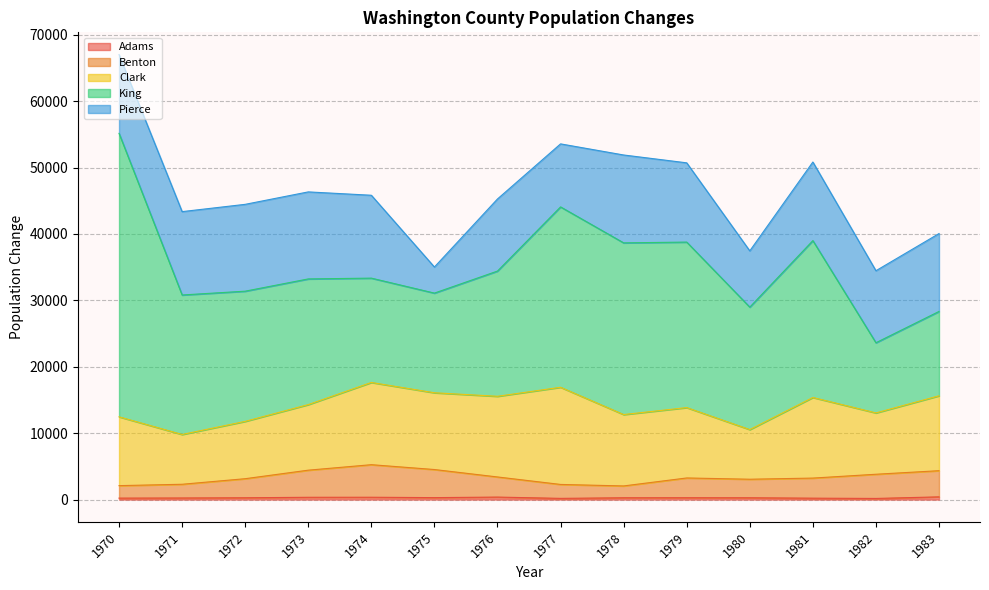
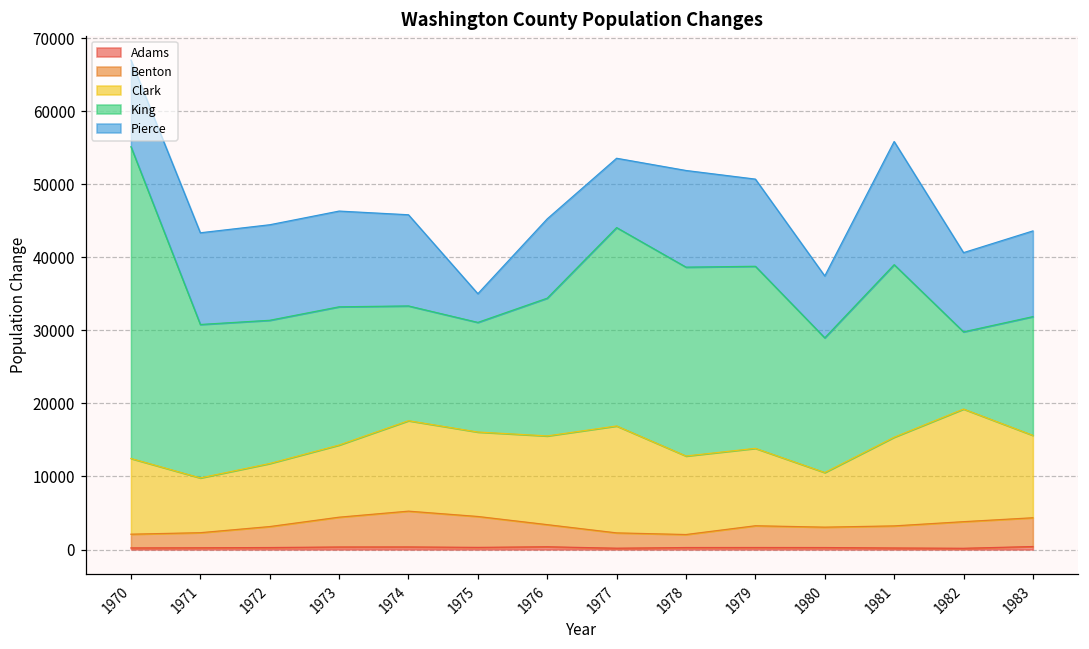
  {
    "Clark": {
      "1970": 10000,
      "1971": 7000,
      "1972": 9000,
      "1973": 10000,
      "1974": 12000,
      "1975": 12000,
      "1976": 12000,
      "1977": 15000,
      "1978": 11000,
      "1979": 11000,
      "1980": 7000,
      "1981": 12000,
-     "1982": 9000,
+     "1982": 15000,
      "1983": 11000
    },
    "King": {
      "1970": 43000,
      "1971": 21000,
      "1972": 20000,
      "1973": 19000,
      "1974": 16000,
      "1975": 15000,
      "1976": 19000,
      "1977": 27000,
      "1978": 26000,
      "1979": 25000,
      "1980": 18000,
      "1981": 24000,
      "1982": 11000,
-     "1983": 13000
+     "1983": 16000
    },
    "Pierce": {
      "1971": 13000,
      "1972": 13000,
      "1973": 13000,
      "1974": 12000,
      "1975": 4000,
      "1976": 11000,
      "1977": 9000,
      "1978": 13000,
      "1979": 12000,
      "1980": 8000,
-     "1981": 12000,
+     "1981": 17000,
      "1982": 11000,
      "1983": 12000
    }
  }
